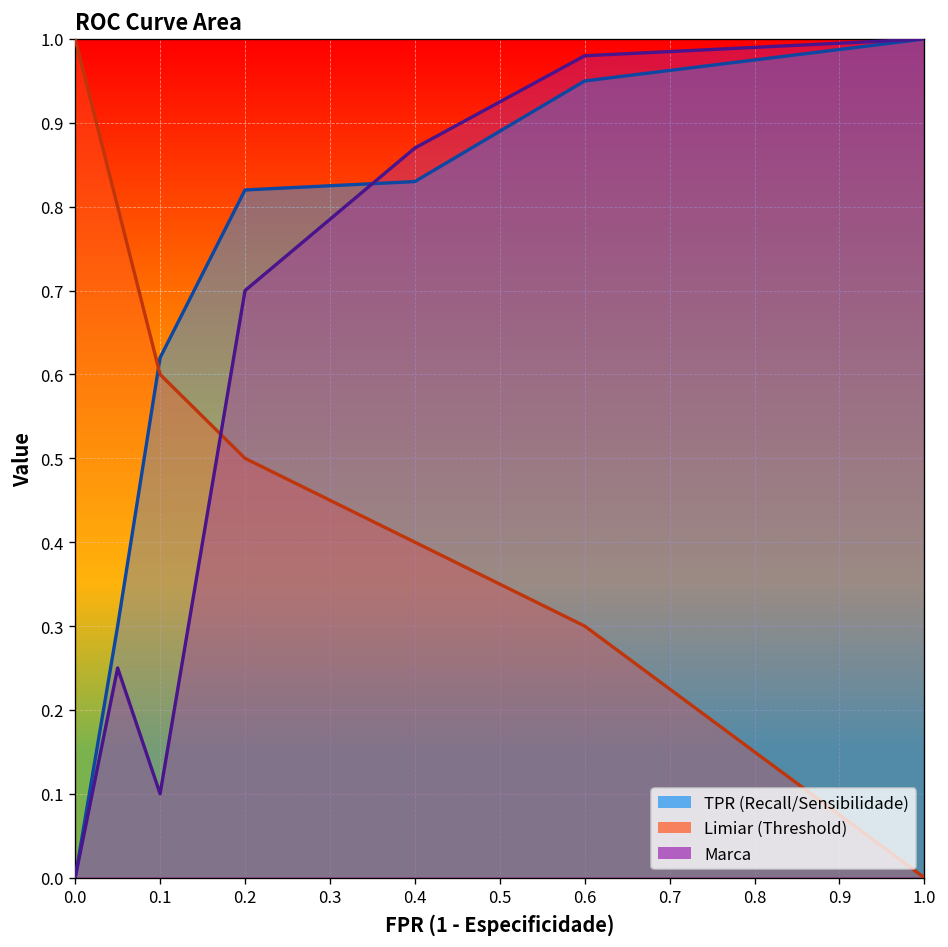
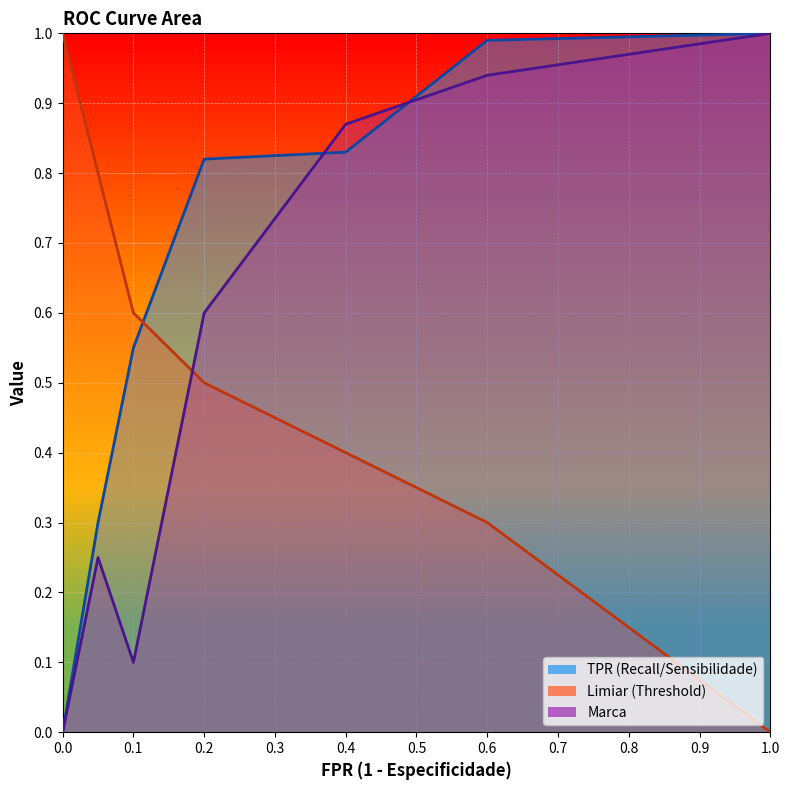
  {
    "TPR (Recall/Sensibilidade)": {
-     "0.1": 0.62,
+     "0.1": 0.55,
      "0.2": 0.82,
      "0.4": 0.83,
-     "0.6": 0.95
+     "0.6": 0.99
    },
    "Limiar (Threshold)": {
      "0.0": 1.00,
      "0.1": 0.60,
      "0.2": 0.50,
      "0.4": 0.40,
      "0.6": 0.30,
      "1.0": 0.00
    },
    "Marca": {
      "0.1": 0.10,
-     "0.2": 0.7,
+     "0.2": 0.6,
      "0.4": 0.87,
-     "0.6": 0.98
+     "0.6": 0.94
    }
  }
